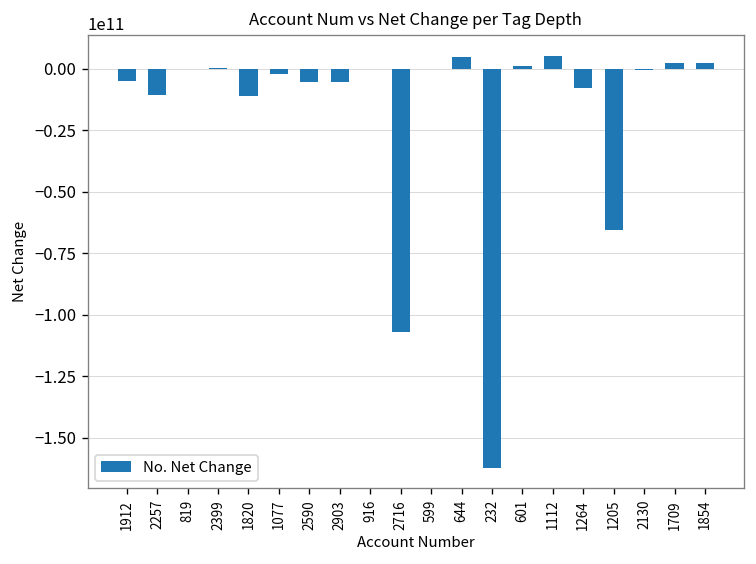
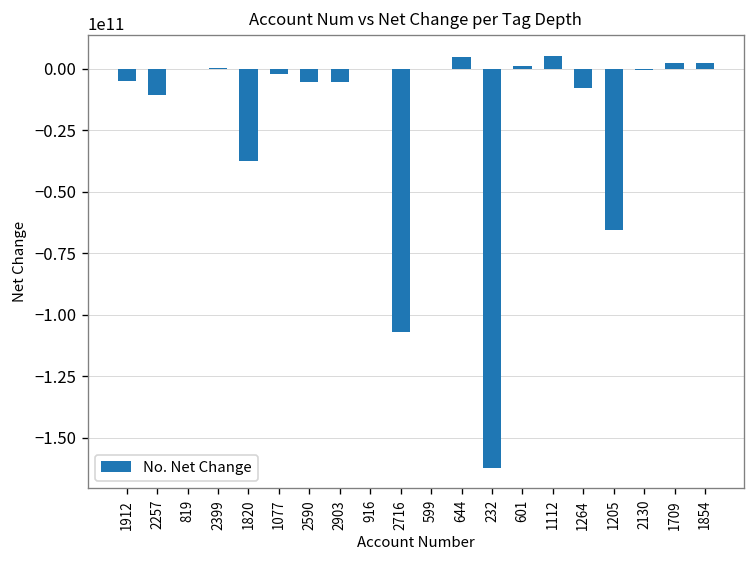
  {
    "1912": -5000000000,
    "2257": -11000000000,
-   "1820": -11000000000,
+   "1820": -37000000000,
    "1077": -2000000000,
    "2590": -5000000000,
    "2903": -5000000000,
    "2716": -107000000000,
    "644": 5000000000,
    "232": -162000000000,
    "1112": 5000000000,
    "1264": -8000000000,
    "1205": -65000000000,
    "1709": 2000000000,
    "1854": 2000000000
  }
